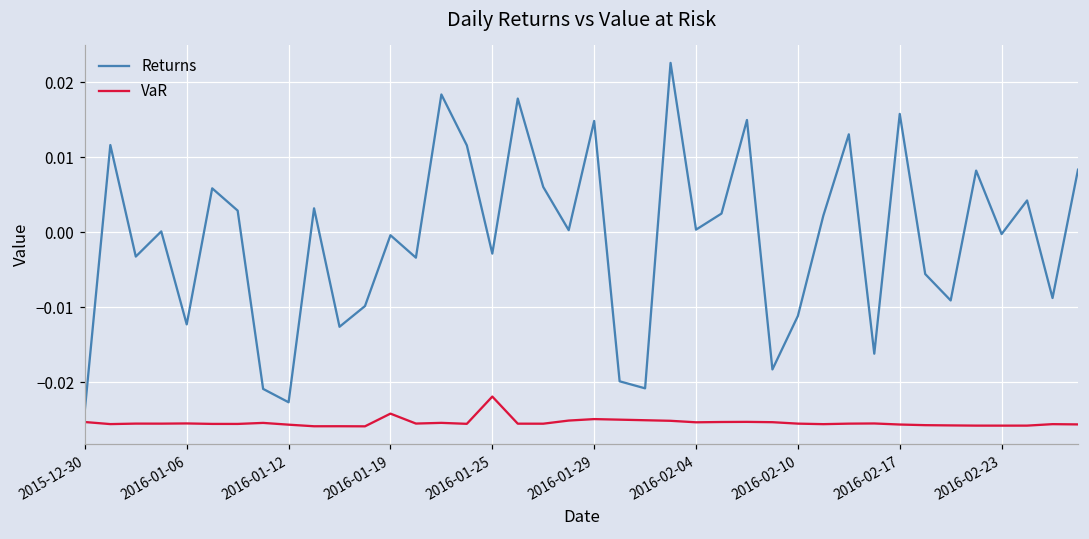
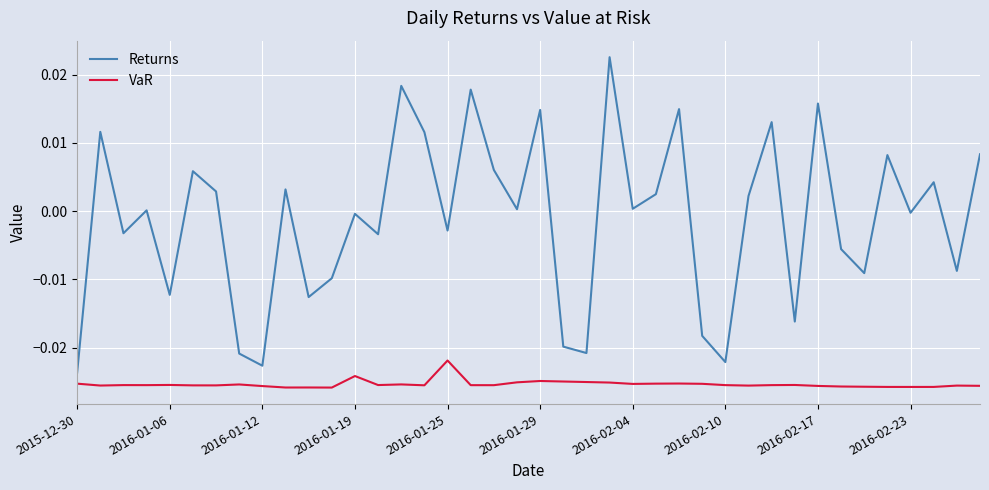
  {
    "Returns": {
      "2015-12-30": -0.024,
      "2016-01-06": -0.012,
      "2016-01-12": -0.023,
      "2016-01-19": 0.000,
      "2016-01-25": -0.003,
      "2016-01-29": 0.015,
      "2016-02-04": 0.000,
-     "2016-02-10": -0.011,
+     "2016-02-10": -0.022,
      "2016-02-17": 0.016,
      "2016-02-23": 0.000
    },
    "VaR": {
      "2015-12-30": -0.025,
      "2016-01-06": -0.025,
      "2016-01-12": -0.026,
      "2016-01-19": -0.024,
      "2016-01-25": -0.022,
      "2016-01-29": -0.025,
      "2016-02-04": -0.025,
      "2016-02-10": -0.026,
      "2016-02-17": -0.026,
      "2016-02-23": -0.026
    }
  }
